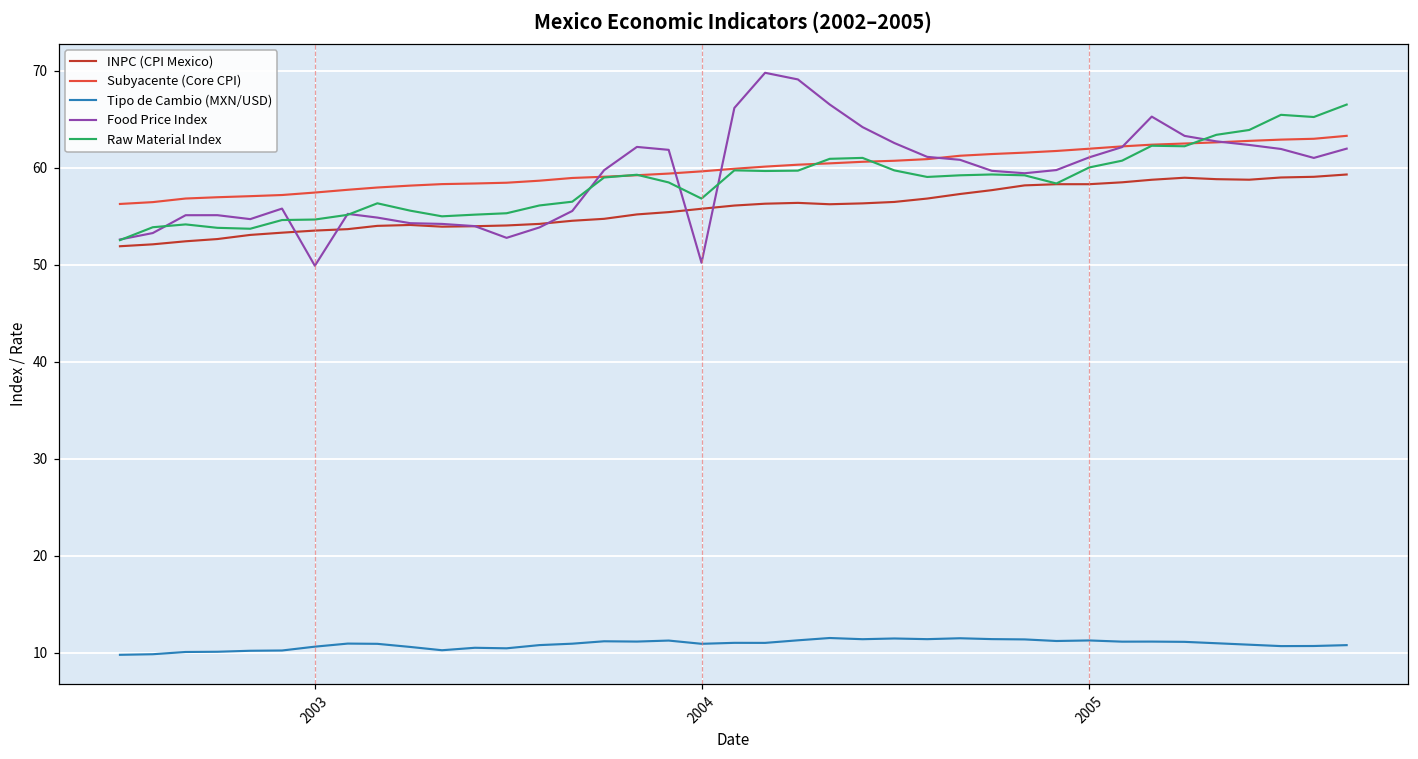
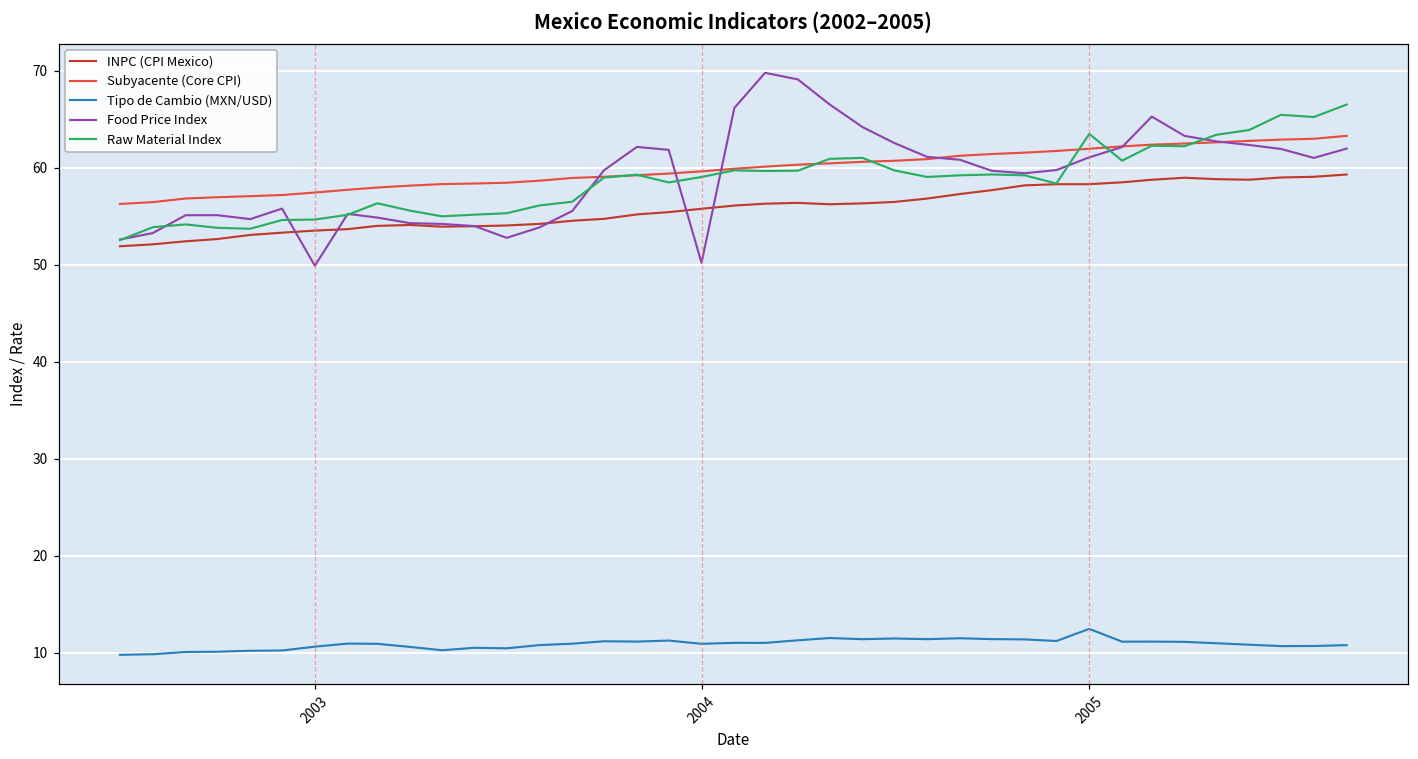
  {
    "Tipo de Cambio (MXN/USD)": {
      "2003": 11,
      "2004": 11,
-     "2005": 11
+     "2005": 12
    },
    "Food Price Index": {
      "2003": 50,
      "2004": 50,
      "2005": 61
    },
    "Raw Material Index": {
      "2003": 55,
-     "2004": 57,
-     "2005": 60
+     "2004": 59,
+     "2005": 63
    }
  }
